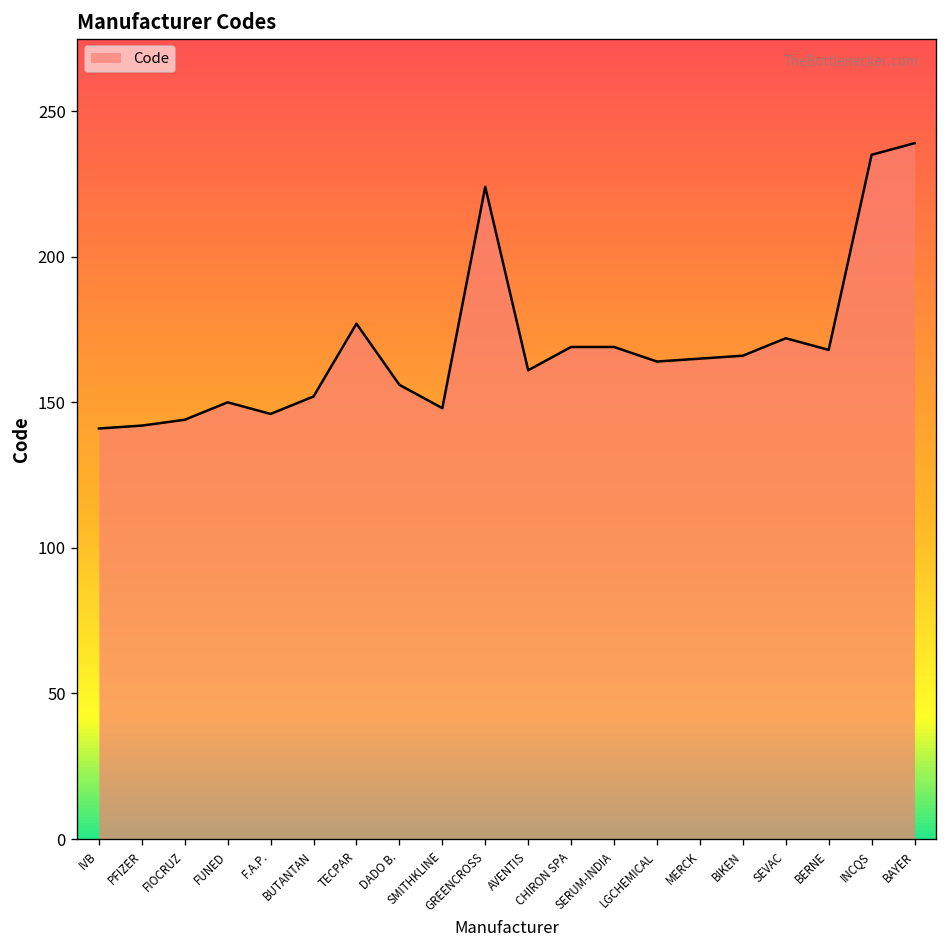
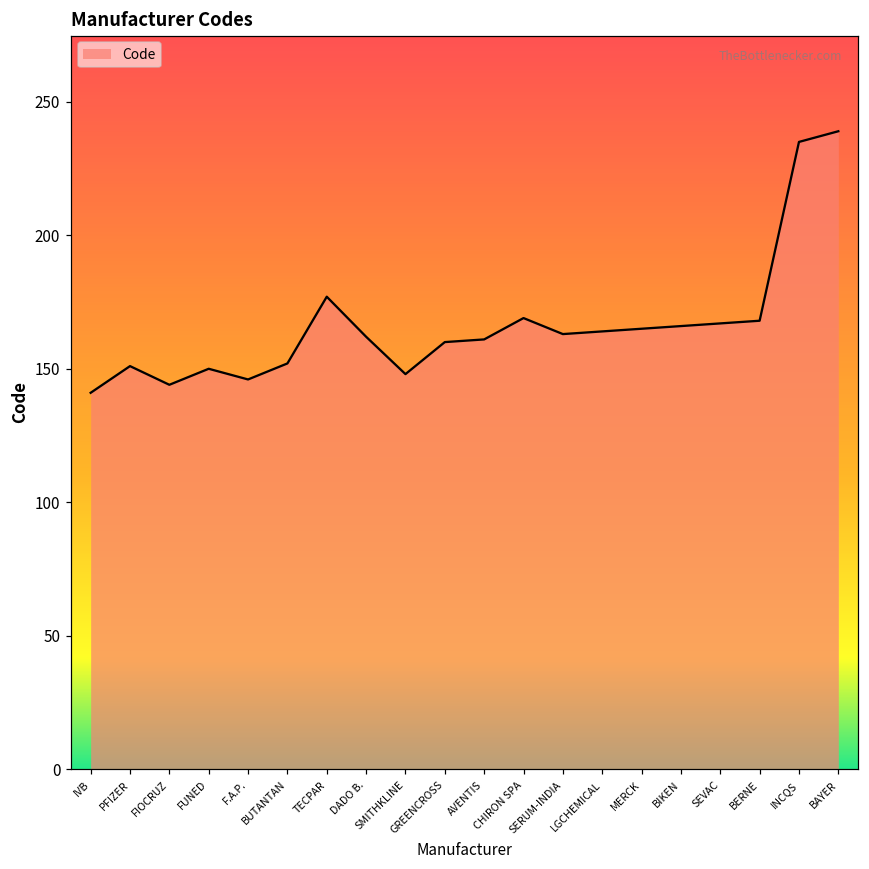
  {
    "IVB": 141,
-   "PFIZER": 142,
+   "PFIZER": 151,
    "FIOCRUZ": 144,
    "FUNED": 150,
    "F.A.P.": 146,
    "BUTANTAN": 152,
    "TECPAR": 177,
-   "DADO B.": 156,
+   "DADO B.": 162,
    "SMITHKLINE": 148,
-   "GREENCROSS": 224,
+   "GREENCROSS": 160,
    "AVENTIS": 161,
    "CHIRON SPA": 169,
-   "SERUM-INDIA": 169,
+   "SERUM-INDIA": 163,
    "LGCHEMICAL": 164,
    "MERCK": 165,
    "BIKEN": 166,
-   "SEVAC": 172,
+   "SEVAC": 167,
    "BERNE": 168,
    "INCQS": 235,
    "BAYER": 239
  }
